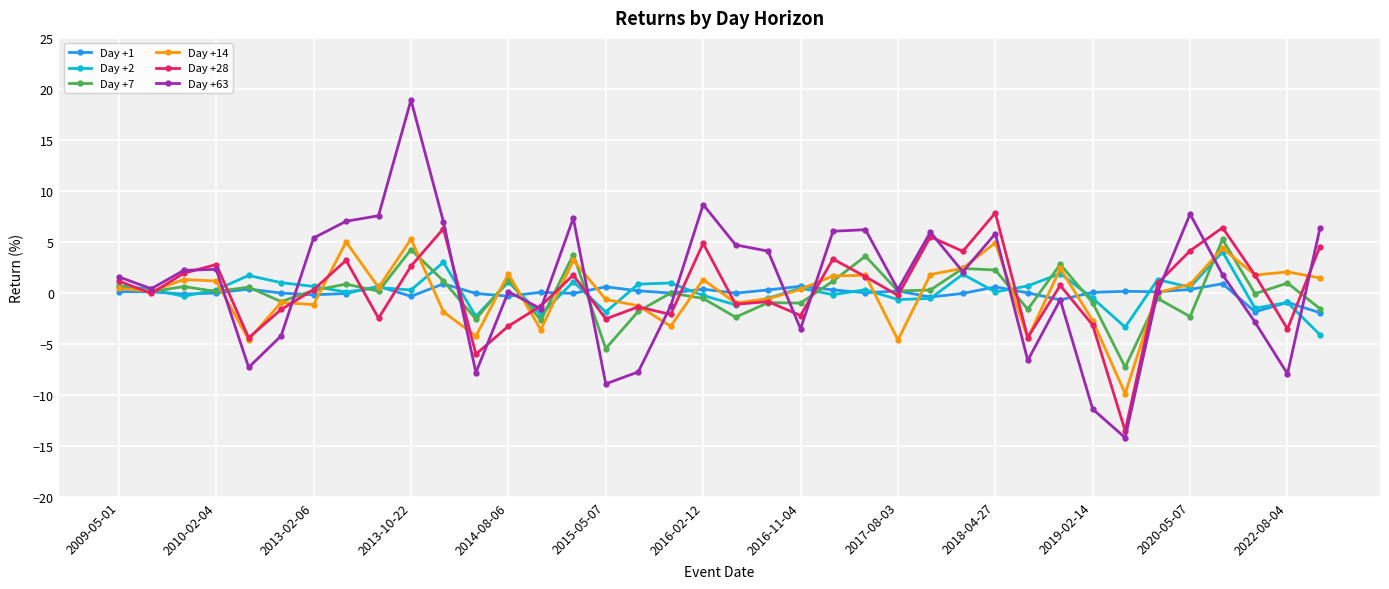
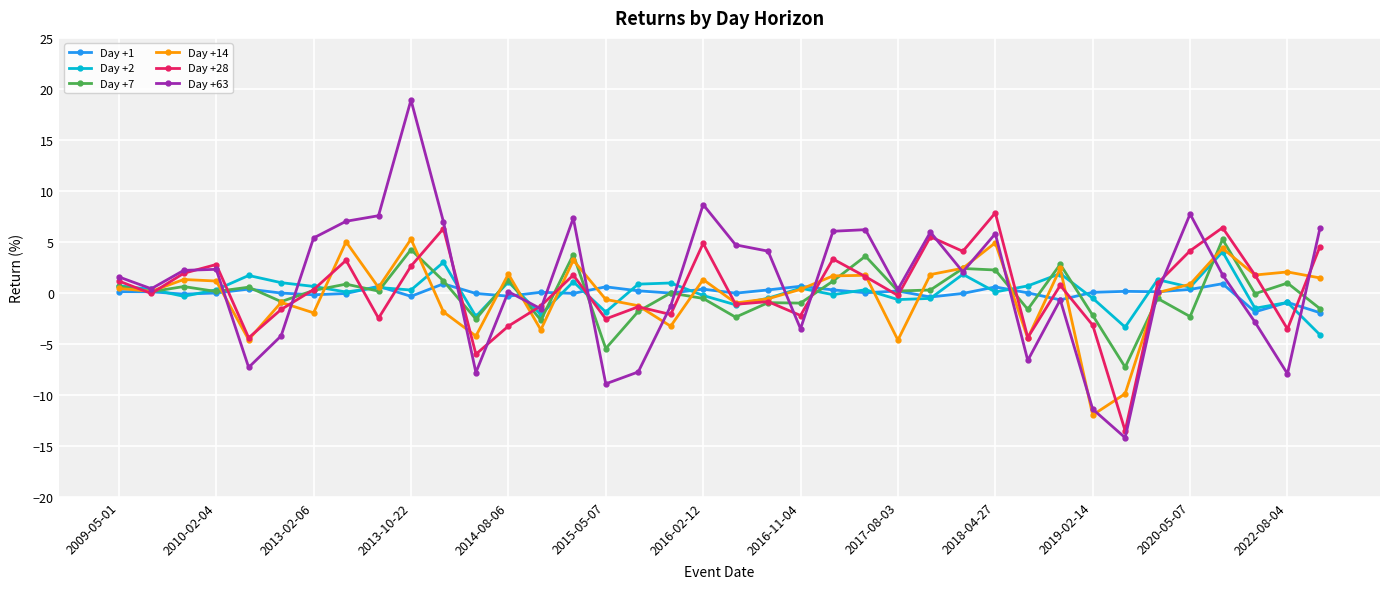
  {
    "Day +7": {
      "2013-10-22": 4.2,
      "2015-05-07": -5.5,
      "2016-02-12": -0.5,
      "2016-11-04": -1.0,
      "2018-04-27": 2.2,
-     "2019-02-14": -1.0,
+     "2019-02-14": -2.2,
      "2020-05-07": -2.3,
      "2022-08-04": 1.0
    },
    "Day +14": {
      "2010-02-04": 1.2,
-     "2013-02-06": -1.2,
+     "2013-02-06": -2.0,
      "2013-10-22": 5.3,
      "2014-08-06": 1.8,
      "2015-05-07": -0.6,
      "2016-02-12": 1.3,
      "2017-08-03": -4.6,
      "2018-04-27": 4.9,
-     "2019-02-14": -2.7,
+     "2019-02-14": -12.0,
      "2020-05-07": 0.8,
      "2022-08-04": 2.1
    },
    "Day +28": {
      "2009-05-01": 1.2,
      "2010-02-04": 2.8,
      "2013-10-22": 2.6,
      "2014-08-06": -3.3,
      "2015-05-07": -2.6,
      "2016-02-12": 4.9,
      "2016-11-04": -2.2,
      "2017-08-03": -0.3,
      "2018-04-27": 7.8,
      "2019-02-14": -3.2,
      "2020-05-07": 4.1,
      "2022-08-04": -3.5
    },
    "Day +63": {
      "2009-05-01": 1.6,
      "2010-02-04": 2.3,
      "2013-02-06": 5.4,
      "2013-10-22": 18.9,
      "2014-08-06": 0.1,
      "2015-05-07": -8.9,
      "2016-02-12": 8.7,
      "2016-11-04": -3.5,
      "2018-04-27": 5.8,
      "2019-02-14": -11.4,
      "2020-05-07": 7.7,
      "2022-08-04": -7.9
    }
  }
